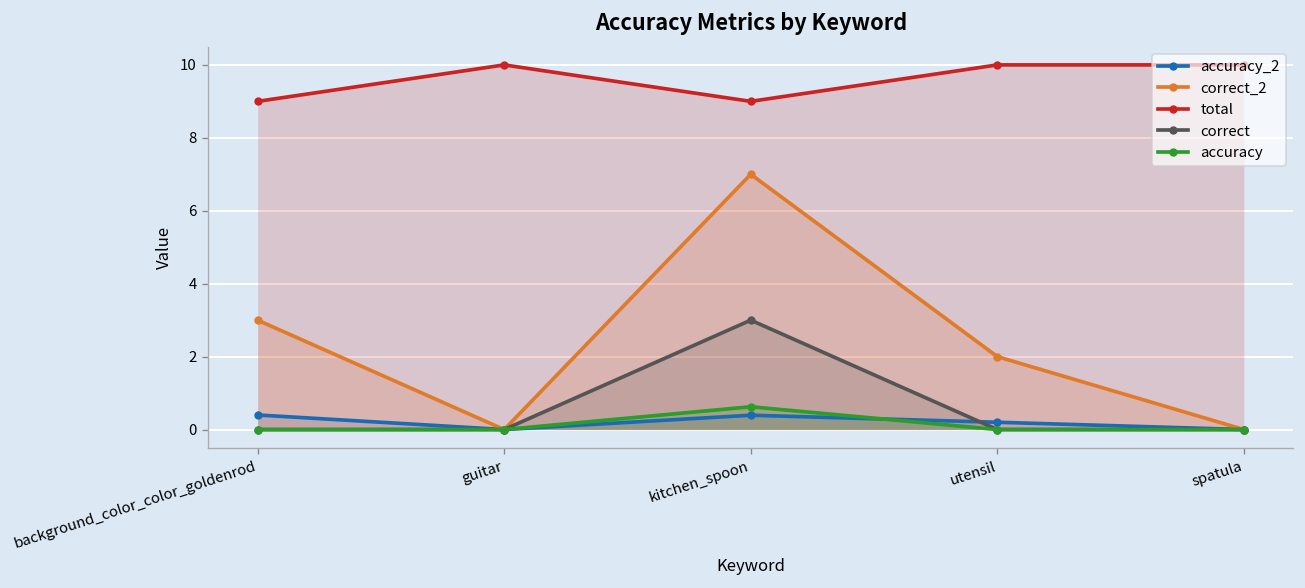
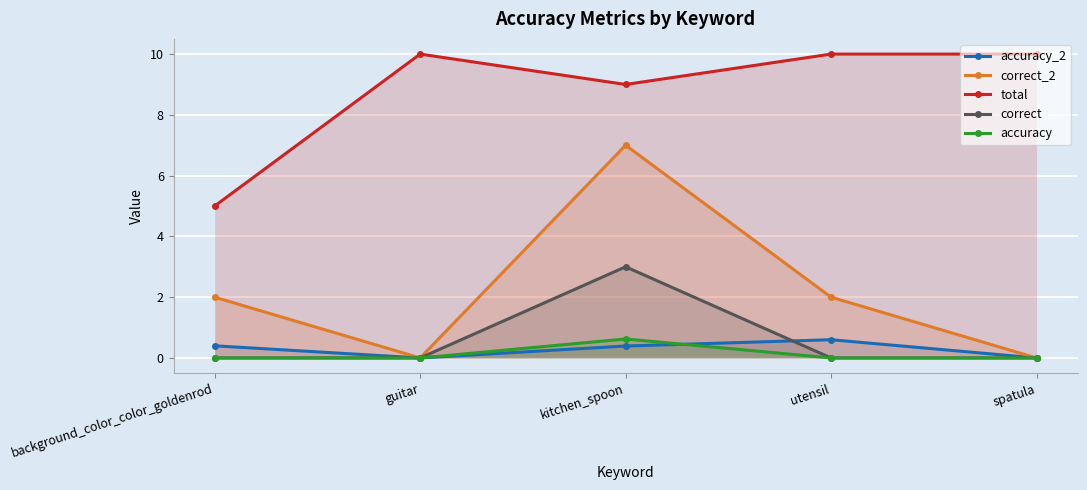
  {
    "accuracy_2": {
      "background_color_color_goldenrod": 0.4,
      "kitchen_spoon": 0.4,
-     "utensil": 0.2
+     "utensil": 0.6
    },
    "correct_2": {
-     "background_color_color_goldenrod": 3,
+     "background_color_color_goldenrod": 2,
      "kitchen_spoon": 7,
      "utensil": 2
    },
    "total": {
-     "background_color_color_goldenrod": 9,
+     "background_color_color_goldenrod": 5,
      "guitar": 10,
      "kitchen_spoon": 9,
      "utensil": 10
    },
    "correct": {
      "kitchen_spoon": 3.0
    },
    "accuracy": {
      "kitchen_spoon": 0.6
    }
  }
